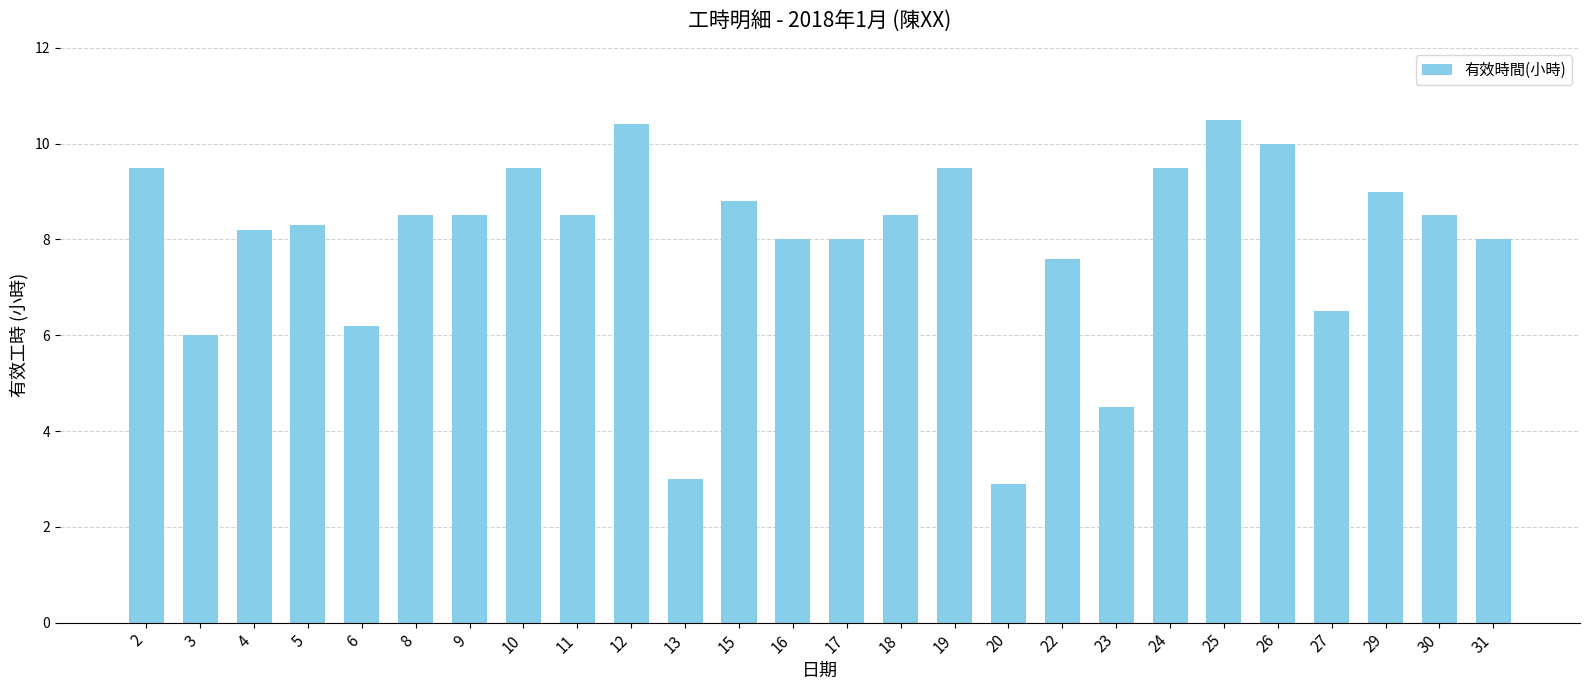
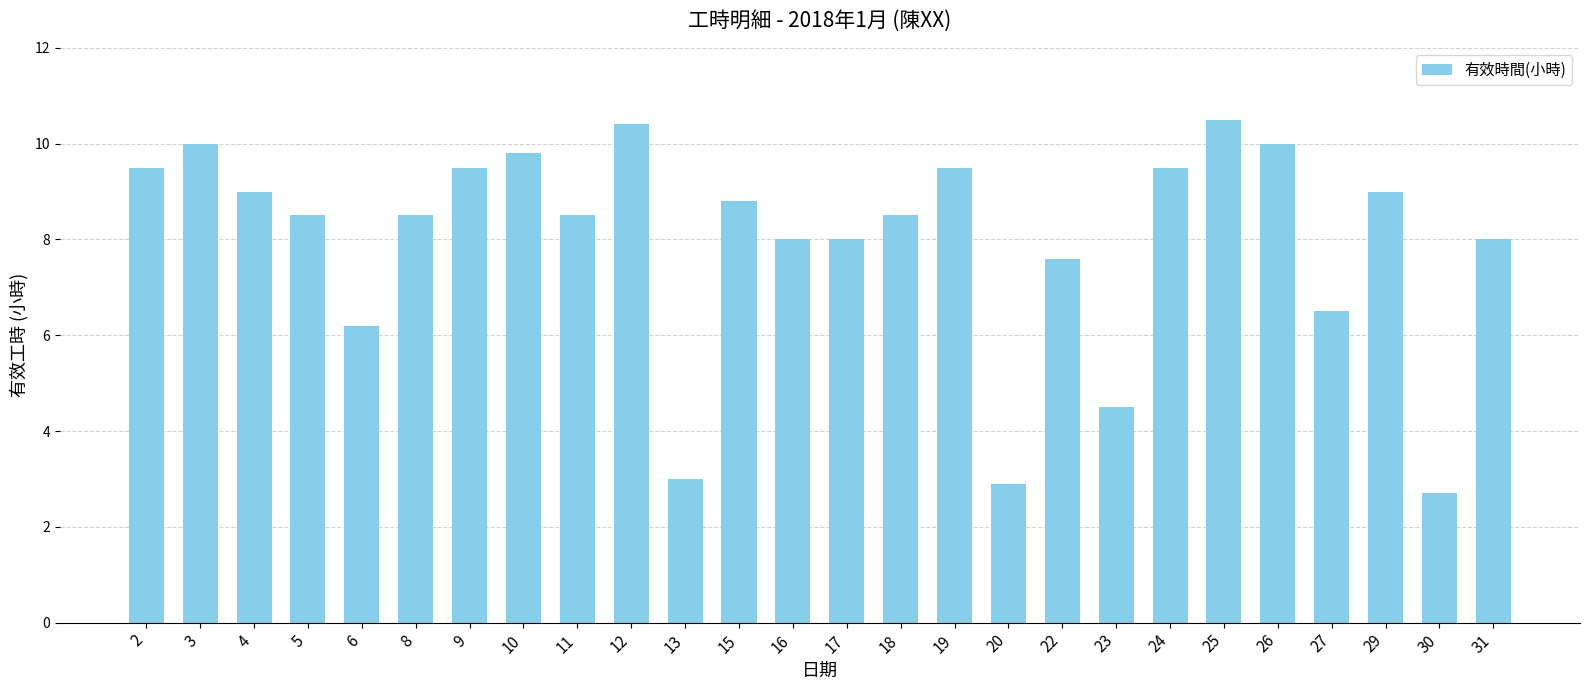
  {
    "2": 9.5,
-   "3": 6,
-   "4": 8.2,
-   "5": 8.3,
+   "3": 10,
+   "4": 9.0,
+   "5": 8.5,
    "6": 6.2,
    "8": 8.5,
-   "9": 8.5,
-   "10": 9.5,
+   "9": 9.5,
+   "10": 9.8,
    "11": 8.5,
    "12": 10.4,
    "13": 3.0,
    "15": 8.8,
    "16": 8.0,
    "17": 8.0,
    "18": 8.5,
    "19": 9.5,
    "20": 2.9,
    "22": 7.6,
    "23": 4.5,
    "24": 9.5,
    "25": 10.5,
    "26": 10.0,
    "27": 6.5,
    "29": 9.0,
-   "30": 8.5,
+   "30": 2.7,
    "31": 8.0
  }
